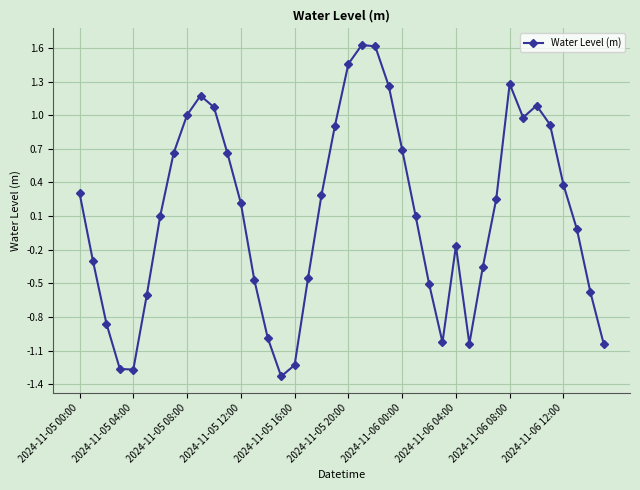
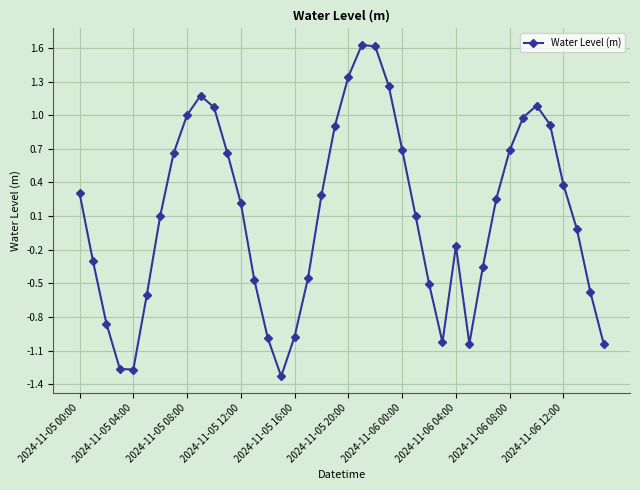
  {
    "2024-11-05 00:00": 0.31,
    "2024-11-05 04:00": -1.27,
    "2024-11-05 08:00": 1.00,
    "2024-11-05 12:00": 0.22,
-   "2024-11-05 16:00": -1.23,
-   "2024-11-05 20:00": 1.46,
+   "2024-11-05 16:00": -0.97,
+   "2024-11-05 20:00": 1.34,
    "2024-11-06 00:00": 0.69,
    "2024-11-06 04:00": -0.17,
-   "2024-11-06 08:00": 1.28,
+   "2024-11-06 08:00": 0.69,
    "2024-11-06 12:00": 0.38
  }
